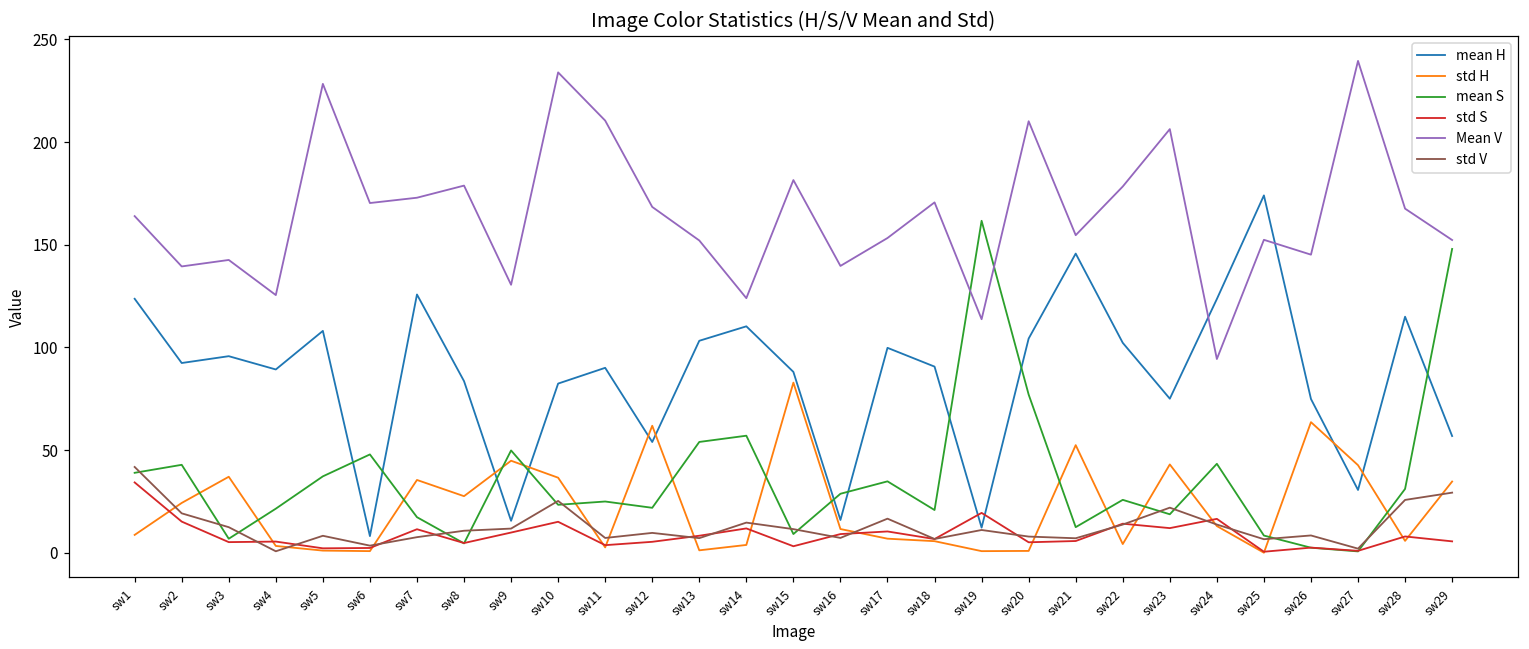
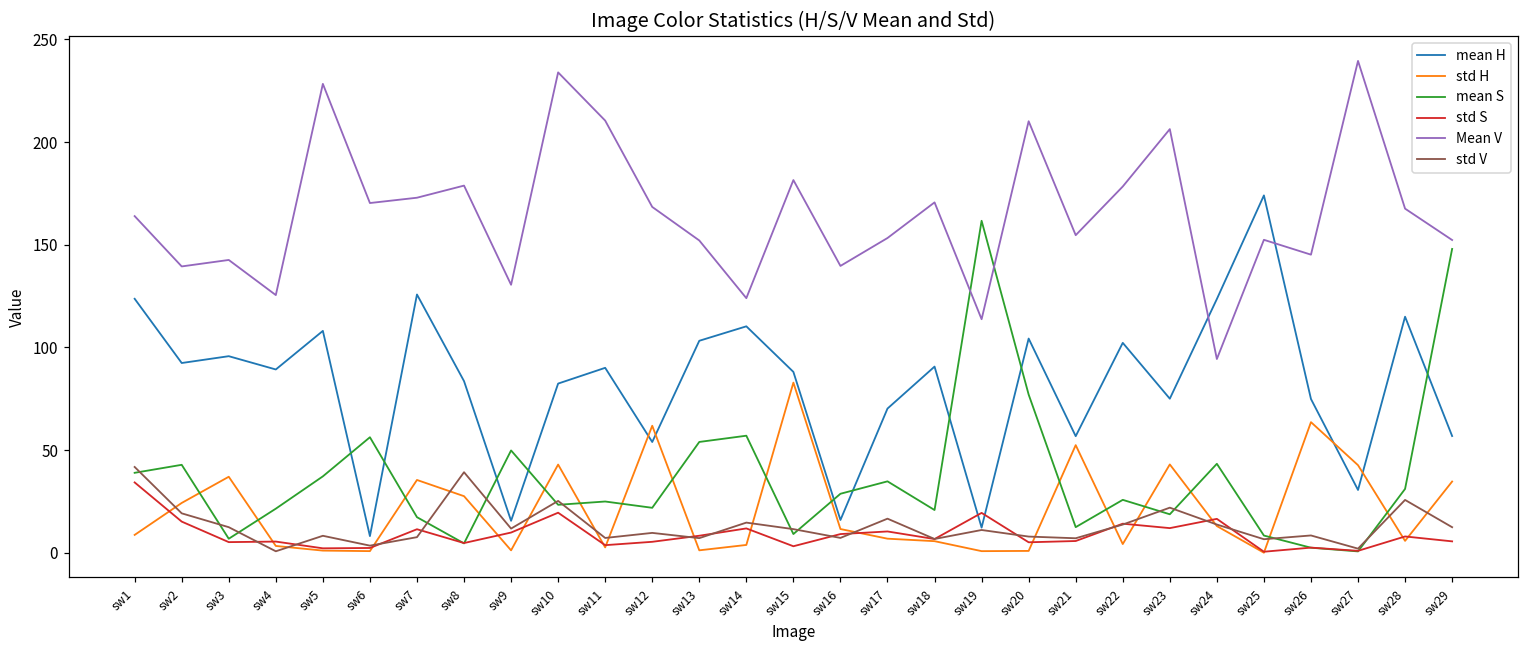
  {
    "mean H": {
      "sw1": 124,
      "sw2": 92,
      "sw3": 96,
      "sw4": 89,
      "sw5": 108,
      "sw6": 8,
      "sw7": 126,
      "sw8": 84,
      "sw9": 16,
      "sw10": 82,
      "sw11": 90,
      "sw12": 54,
      "sw13": 103,
      "sw14": 110,
      "sw15": 88,
      "sw16": 16,
-     "sw17": 100,
+     "sw17": 70,
      "sw18": 91,
      "sw20": 104,
-     "sw21": 146,
+     "sw21": 57,
      "sw22": 102,
      "sw23": 75,
      "sw24": 124,
      "sw25": 174,
      "sw26": 75,
      "sw27": 31,
      "sw28": 115,
      "sw29": 57
    },
    "std H": {
      "sw1": 9,
      "sw2": 24,
      "sw3": 37,
      "sw4": 3,
      "sw6": 1,
      "sw7": 35,
      "sw8": 28,
-     "sw9": 45,
-     "sw10": 37,
+     "sw9": 1,
+     "sw10": 43,
      "sw12": 62,
      "sw13": 1,
      "sw14": 4,
      "sw15": 83,
      "sw16": 12,
      "sw17": 7,
      "sw19": 1,
      "sw20": 1,
      "sw21": 52,
      "sw22": 4,
      "sw23": 43,
      "sw26": 64,
      "sw27": 43,
      "sw28": 6,
      "sw29": 35
    },
    "mean S": {
      "sw1": 39,
      "sw2": 43,
      "sw3": 7,
      "sw4": 21,
      "sw5": 37,
-     "sw6": 48,
+     "sw6": 56,
      "sw7": 17,
      "sw9": 50,
      "sw10": 23,
      "sw11": 25,
      "sw12": 22,
      "sw13": 54,
      "sw14": 57,
      "sw15": 9,
      "sw16": 29,
      "sw17": 35,
      "sw18": 21,
      "sw19": 162,
      "sw20": 77,
      "sw21": 12,
      "sw22": 26,
      "sw23": 19,
      "sw24": 43,
      "sw25": 8,
      "sw28": 31,
      "sw29": 148
    },
    "std S": {
      "sw1": 34,
      "sw2": 15,
      "sw3": 5,
      "sw4": 5,
      "sw7": 11,
      "sw9": 10,
-     "sw10": 15,
+     "sw10": 19,
      "sw12": 5,
      "sw14": 12,
      "sw15": 3,
      "sw16": 9,
      "sw17": 10,
      "sw19": 19,
      "sw20": 5,
      "sw23": 12,
      "sw24": 16,
      "sw28": 8,
      "sw29": 6
    },
    "Mean V": {
      "sw1": 164,
      "sw2": 139,
      "sw3": 143,
      "sw4": 125,
      "sw5": 228,
      "sw6": 170,
      "sw7": 173,
      "sw8": 179,
      "sw9": 130,
      "sw10": 234,
      "sw11": 210,
      "sw12": 168,
      "sw13": 152,
      "sw14": 124,
      "sw15": 181,
      "sw16": 140,
      "sw17": 153,
      "sw18": 171,
      "sw19": 114,
      "sw20": 210,
      "sw21": 155,
      "sw22": 178,
      "sw23": 206,
      "sw24": 94,
      "sw25": 152,
      "sw26": 145,
      "sw27": 239,
      "sw28": 168,
      "sw29": 152
    },
    "std V": {
      "sw1": 42,
      "sw2": 19,
      "sw3": 12,
      "sw4": 1,
      "sw5": 8,
      "sw7": 8,
-     "sw8": 11,
+     "sw8": 39,
      "sw9": 12,
      "sw10": 25,
      "sw11": 7,
      "sw12": 10,
      "sw14": 15,
      "sw15": 11,
      "sw16": 7,
      "sw17": 17,
      "sw20": 8,
      "sw23": 22,
      "sw25": 7,
      "sw26": 8,
      "sw28": 26,
-     "sw29": 29
+     "sw29": 12
    }
  }
